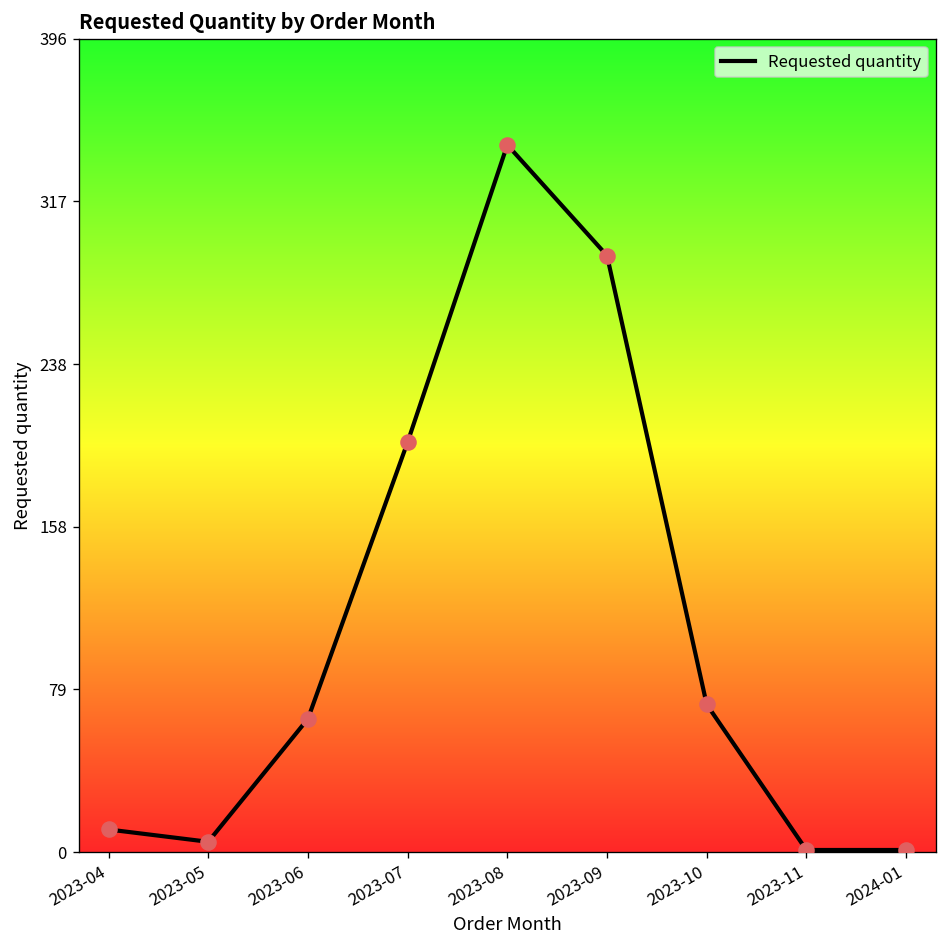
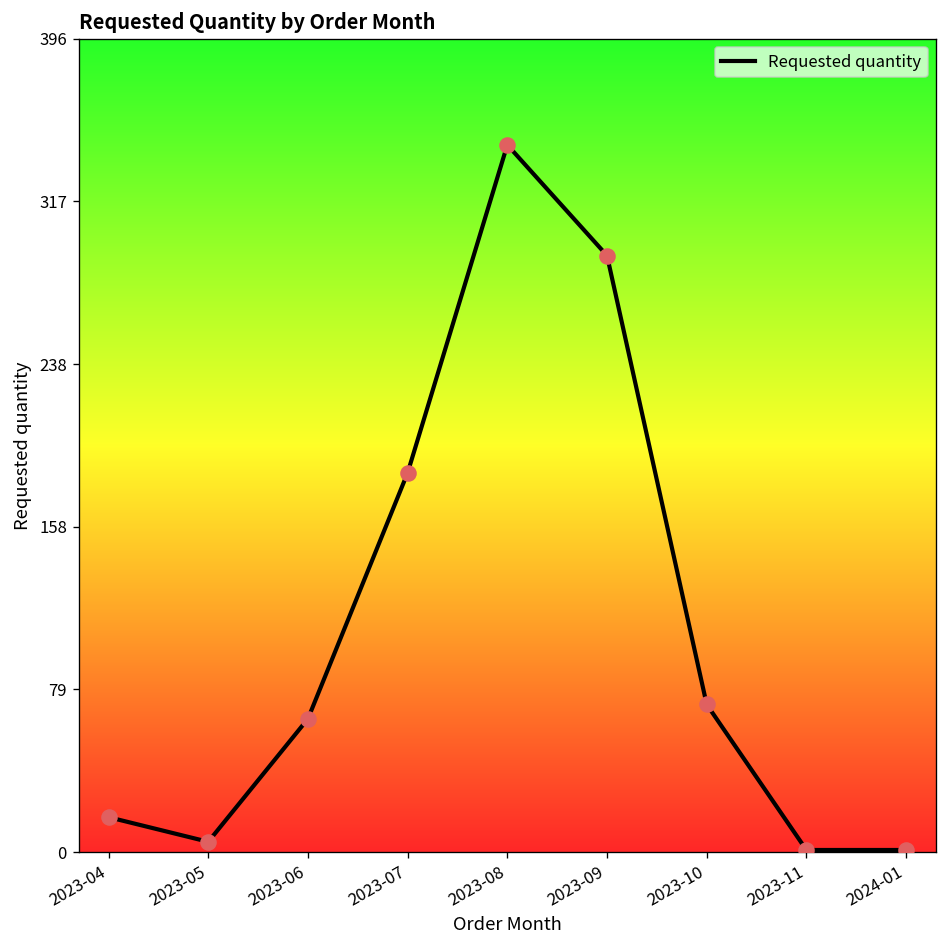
  {
-   "2023-04": 11,
+   "2023-04": 17,
    "2023-05": 5,
    "2023-06": 65,
-   "2023-07": 200,
+   "2023-07": 185,
    "2023-08": 345,
    "2023-09": 291,
    "2023-10": 72,
    "2023-11": 1,
    "2024-01": 1
  }
